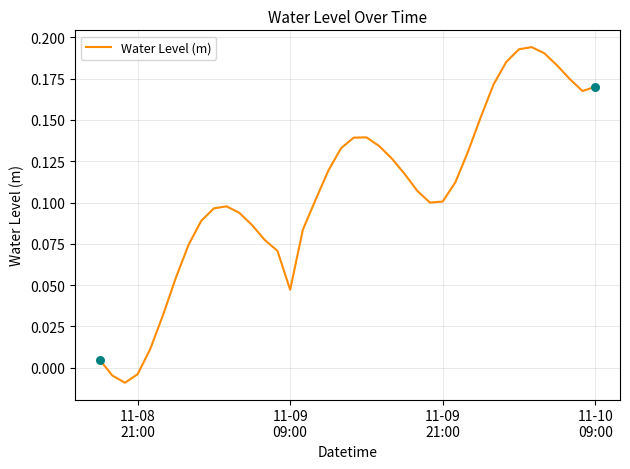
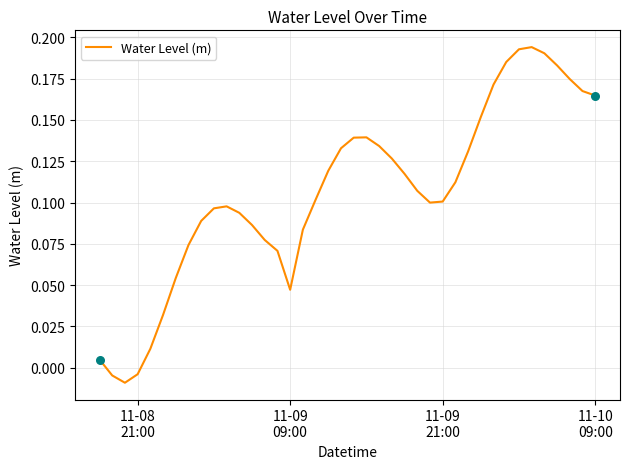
  {
    "Water Level (m)": {
      "11-08 21:00": -0.004,
      "11-09 09:00": 0.047,
      "11-09 21:00": 0.101,
-     "11-10 09:00": 0.170
+     "11-10 09:00": 0.165
    }
  }
